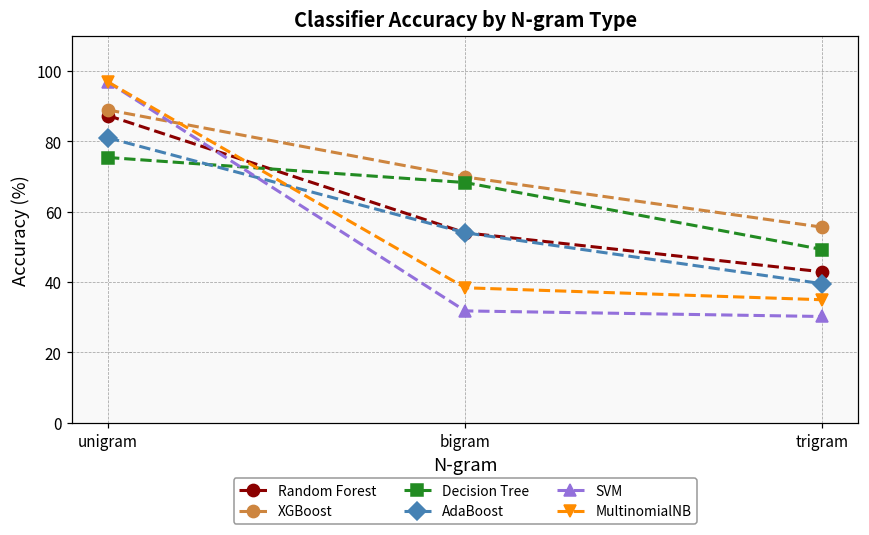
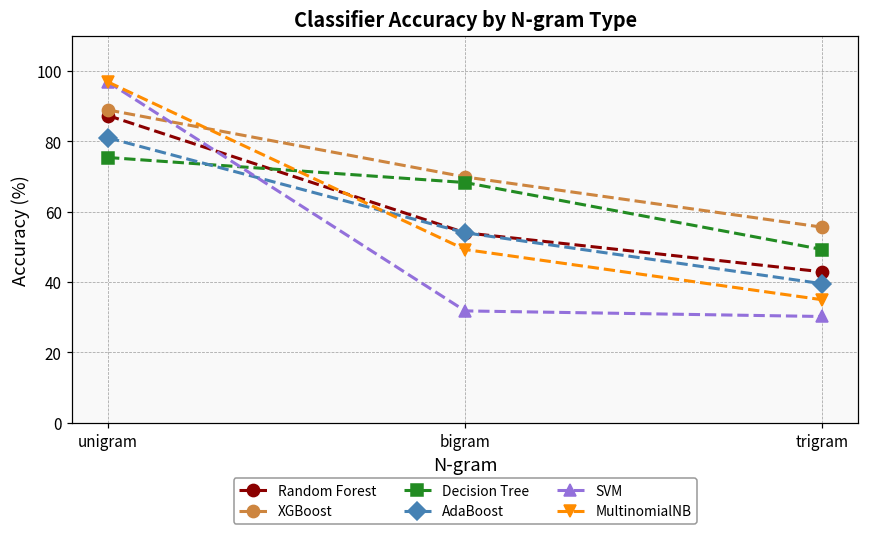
  {
    "Random Forest": {
      "unigram": 87,
      "trigram": 43
    },
    "XGBoost": {
      "unigram": 89,
      "bigram": 70,
      "trigram": 56
    },
    "Decision Tree": {
      "unigram": 75,
      "bigram": 68,
      "trigram": 49
    },
    "AdaBoost": {
      "unigram": 81,
      "trigram": 39
    },
    "SVM": {
      "bigram": 32,
      "trigram": 30
    },
    "MultinomialNB": {
-     "bigram": 38,
+     "bigram": 49,
      "trigram": 35
    }
  }
